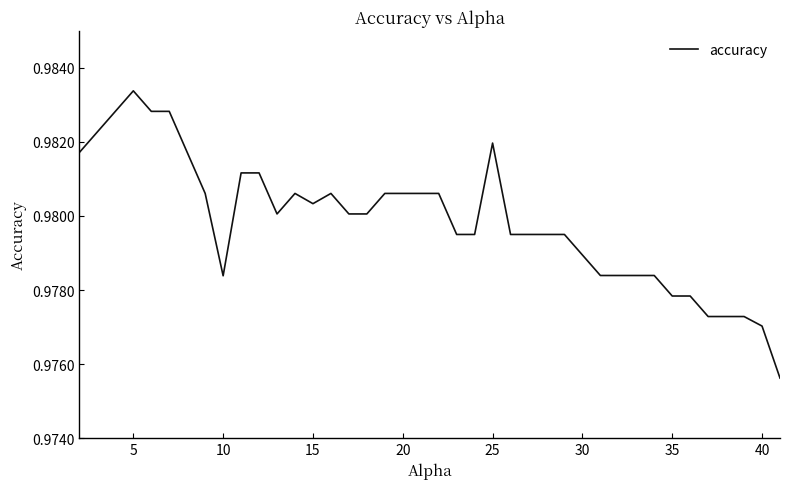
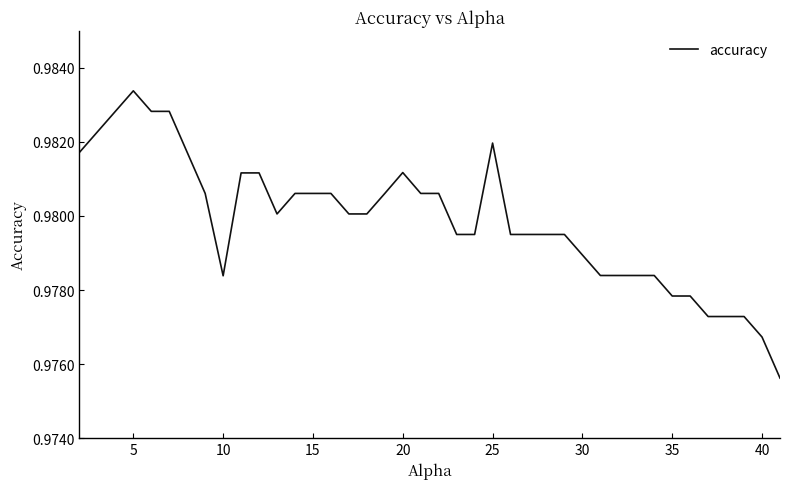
  {
    "5": 0.9834,
    "10": 0.9784,
-   "15": 0.9803,
-   "20": 0.9806,
+   "15": 0.9806,
+   "20": 0.9812,
    "25": 0.9820,
    "30": 0.9789,
    "35": 0.9778,
-   "40": 0.9770
+   "40": 0.9767
  }
